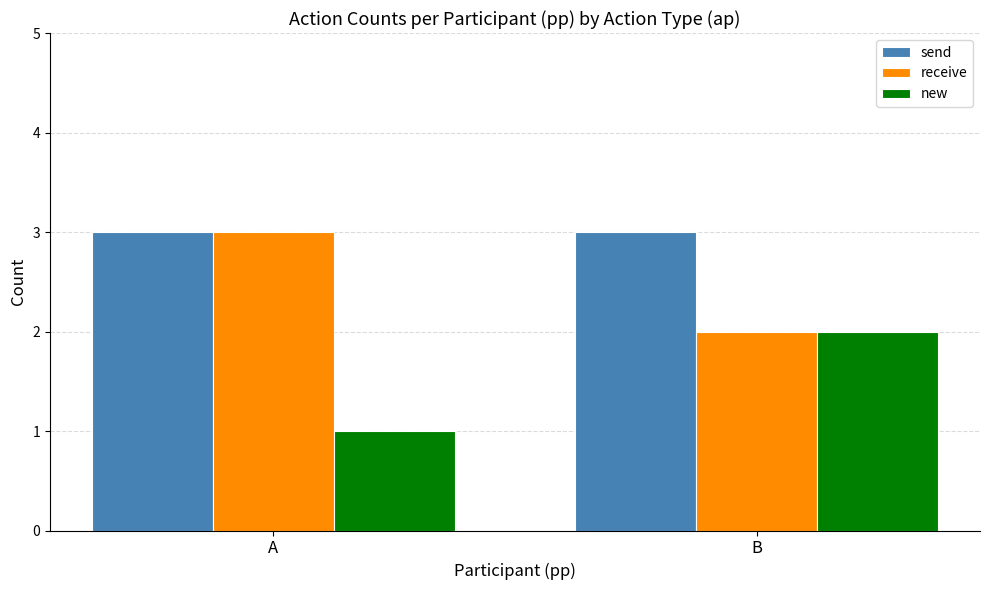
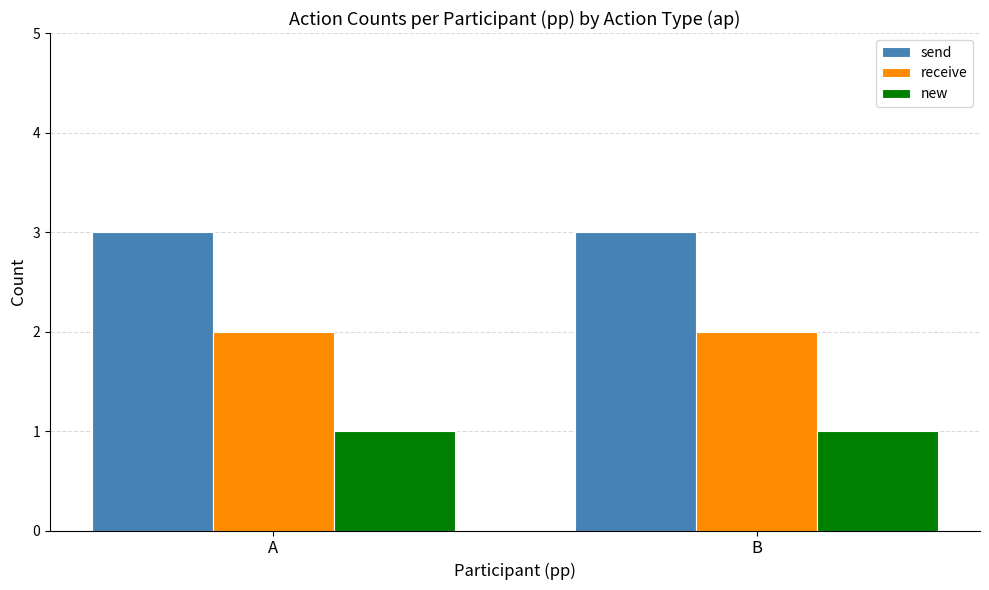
  {
    "send": {
      "A": 3,
      "B": 3
    },
    "receive": {
-     "A": 3,
+     "A": 2,
      "B": 2
    },
    "new": {
      "A": 1,
-     "B": 2
+     "B": 1
    }
  }
